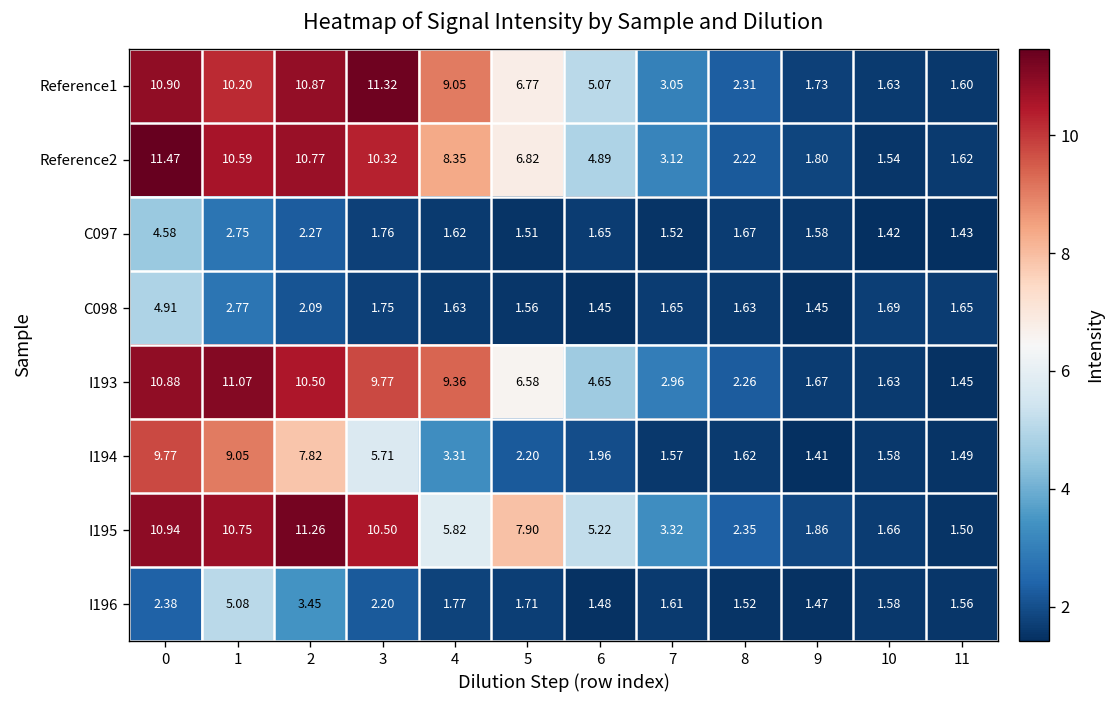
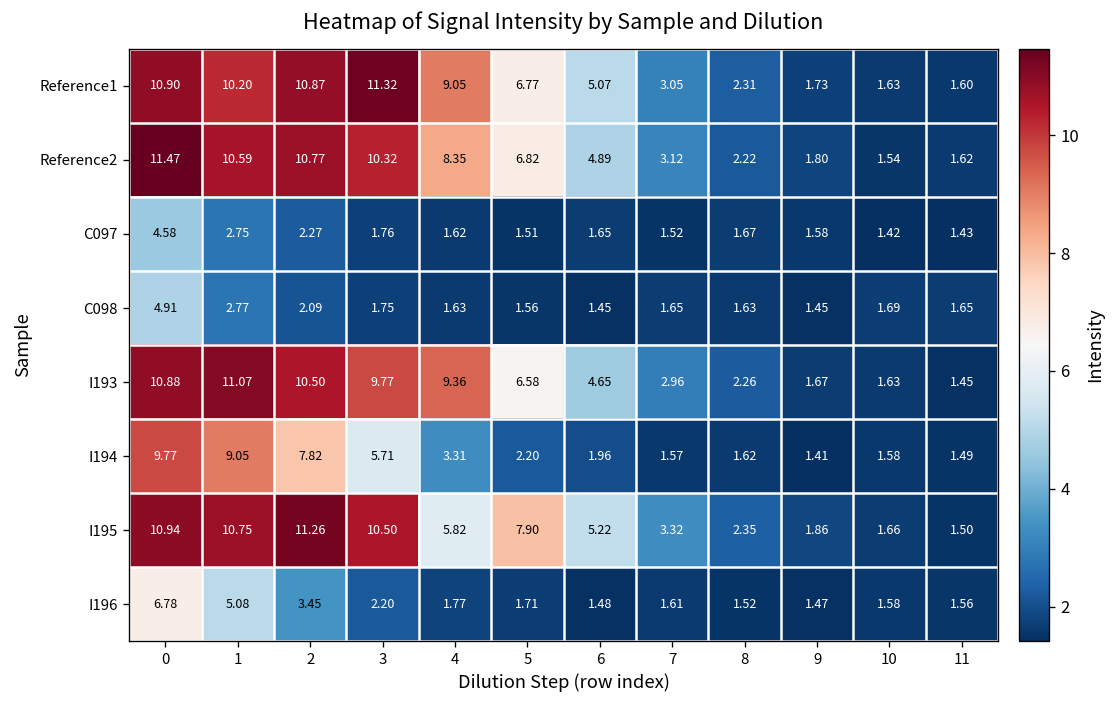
  {
    "Reference1": {
      "0": 10.90,
      "1": 10.20,
      "2": 10.87,
      "3": 11.32,
      "4": 9.05,
      "5": 6.77,
      "6": 5.07,
      "7": 3.05,
      "8": 2.31,
      "9": 1.73,
      "10": 1.63,
      "11": 1.60
    },
    "Reference2": {
      "0": 11.47,
      "1": 10.59,
      "2": 10.77,
      "3": 10.32,
      "4": 8.35,
      "5": 6.82,
      "6": 4.89,
      "7": 3.12,
      "8": 2.22,
      "9": 1.80,
      "10": 1.54,
      "11": 1.62
    },
    "C097": {
      "0": 4.58,
      "1": 2.75,
      "2": 2.27,
      "3": 1.76,
      "4": 1.62,
      "5": 1.51,
      "6": 1.65,
      "7": 1.52,
      "8": 1.67,
      "9": 1.58,
      "10": 1.42,
      "11": 1.43
    },
    "C098": {
      "0": 4.91,
      "1": 2.77,
      "2": 2.09,
      "3": 1.75,
      "4": 1.63,
      "5": 1.56,
      "6": 1.45,
      "7": 1.65,
      "8": 1.63,
      "9": 1.45,
      "10": 1.69,
      "11": 1.65
    },
    "I193": {
      "0": 10.88,
      "1": 11.07,
      "2": 10.50,
      "3": 9.77,
      "4": 9.36,
      "5": 6.58,
      "6": 4.65,
      "7": 2.96,
      "8": 2.26,
      "9": 1.67,
      "10": 1.63,
      "11": 1.45
    },
    "I194": {
      "0": 9.77,
      "1": 9.05,
      "2": 7.82,
      "3": 5.71,
      "4": 3.31,
      "5": 2.20,
      "6": 1.96,
      "7": 1.57,
      "8": 1.62,
      "9": 1.41,
      "10": 1.58,
      "11": 1.49
    },
    "I195": {
      "0": 10.94,
      "1": 10.75,
      "2": 11.26,
      "3": 10.50,
      "4": 5.82,
      "5": 7.90,
      "6": 5.22,
      "7": 3.32,
      "8": 2.35,
      "9": 1.86,
      "10": 1.66,
      "11": 1.50
    },
    "I196": {
-     "0": 2.38,
+     "0": 6.78,
      "1": 5.08,
      "2": 3.45,
      "3": 2.20,
      "4": 1.77,
      "5": 1.71,
      "6": 1.48,
      "7": 1.61,
      "8": 1.52,
      "9": 1.47,
      "10": 1.58,
      "11": 1.56
    }
  }
